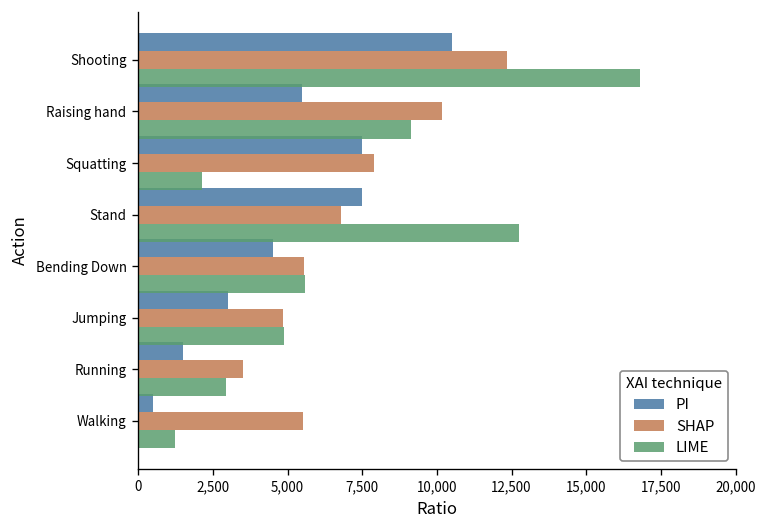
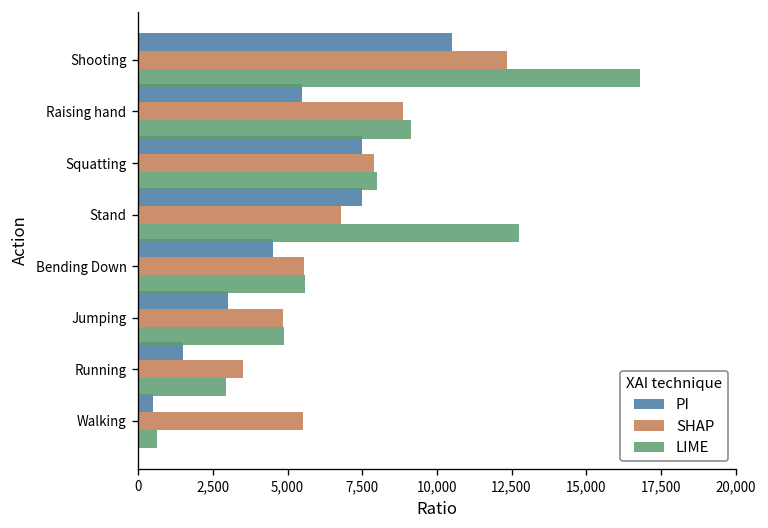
  {
    "PI": {
      "Shooting": "10,500",
      "Raising hand": "5,500",
      "Squatting": "7,500",
      "Stand": "7,500",
      "Bending Down": "4,500",
      "Jumping": "3,000",
      "Running": "1,500",
      "Walking": "500"
    },
    "SHAP": {
      "Shooting": "12,400",
-     "Raising hand": "10,200",
+     "Raising hand": "8,900",
      "Squatting": "7,900",
      "Stand": "6,800",
      "Bending Down": "5,500",
      "Jumping": "4,800",
      "Running": "3,500",
      "Walking": "5,500"
    },
    "LIME": {
      "Shooting": "16,800",
      "Raising hand": "9,100",
-     "Squatting": "2,100",
+     "Squatting": "8,000",
      "Stand": "12,800",
      "Bending Down": "5,600",
      "Jumping": "4,900",
      "Running": "2,900",
-     "Walking": "1,200"
+     "Walking": "600"
    }
  }
